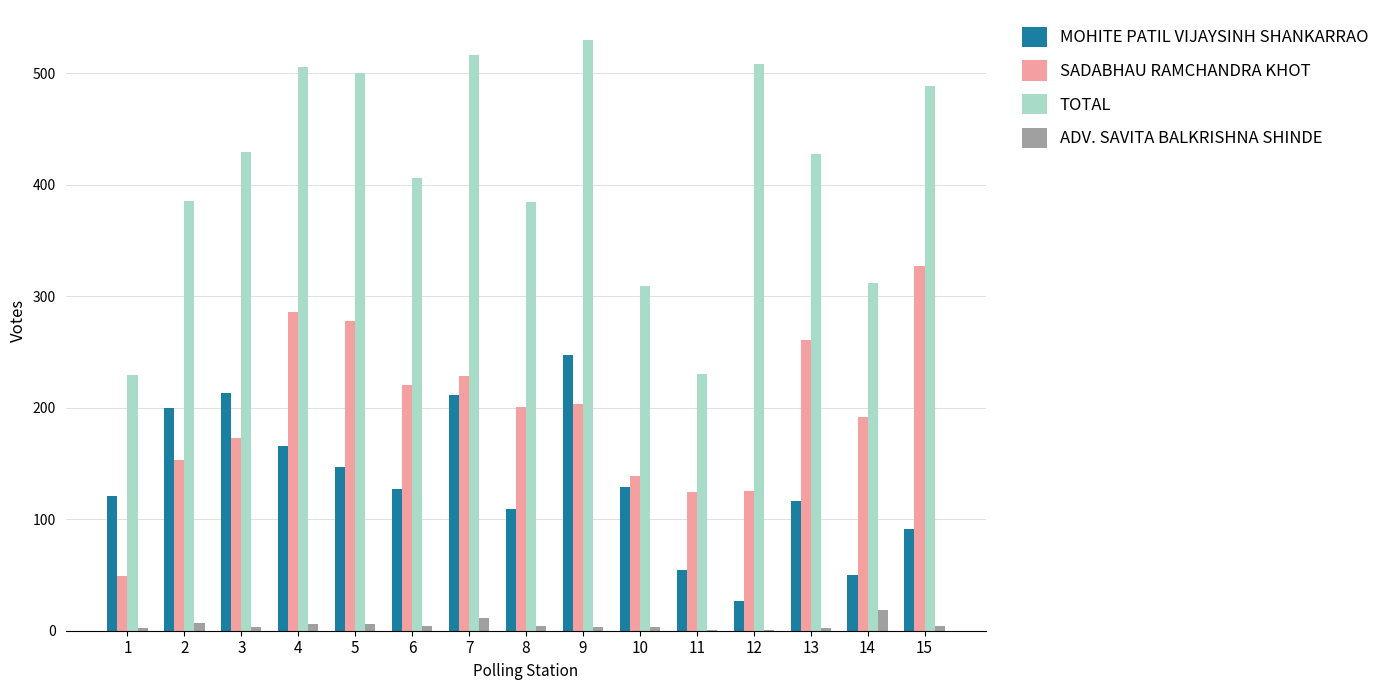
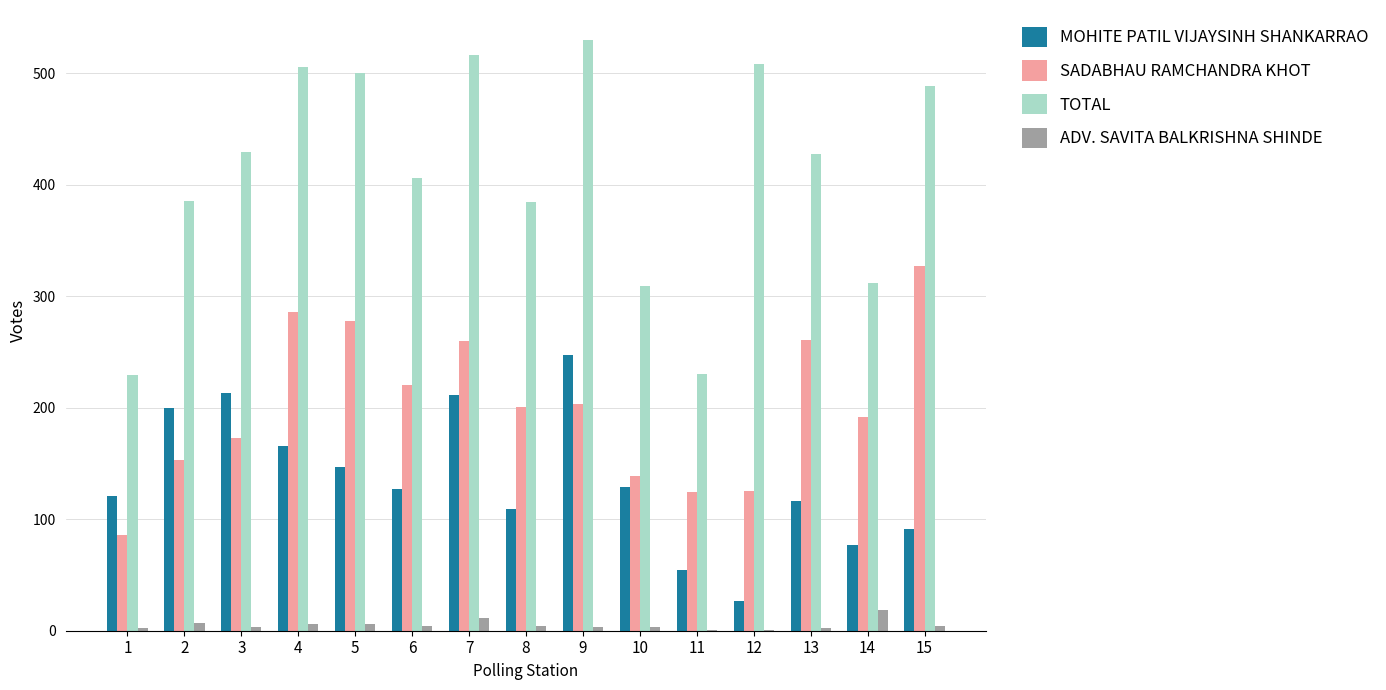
  {
    "MOHITE PATIL VIJAYSINH SHANKARRAO": {
      "1": 121,
      "2": 200,
      "3": 213,
      "4": 166,
      "5": 147,
      "6": 127,
      "7": 211,
      "8": 109,
      "9": 247,
      "10": 129,
      "11": 54,
      "12": 27,
      "13": 116,
-     "14": 50,
+     "14": 77,
      "15": 91
    },
    "SADABHAU RAMCHANDRA KHOT": {
-     "1": 49,
+     "1": 86,
      "2": 153,
      "3": 173,
      "4": 286,
      "5": 278,
      "6": 220,
-     "7": 228,
+     "7": 260,
      "8": 201,
      "9": 203,
      "10": 139,
      "11": 124,
      "12": 125,
      "13": 261,
      "14": 192,
      "15": 327
    },
    "TOTAL": {
      "1": 229,
      "2": 385,
      "3": 429,
      "4": 505,
      "5": 500,
      "6": 406,
      "7": 516,
      "8": 384,
      "9": 530,
      "10": 309,
      "11": 230,
      "12": 508,
      "13": 427,
      "14": 312,
      "15": 488
    },
    "ADV. SAVITA BALKRISHNA SHINDE": {
      "2": 7,
      "3": 3,
      "4": 6,
      "5": 6,
      "6": 4,
      "7": 11,
      "8": 4,
      "9": 3,
      "10": 3,
      "14": 19,
      "15": 4
    }
  }
